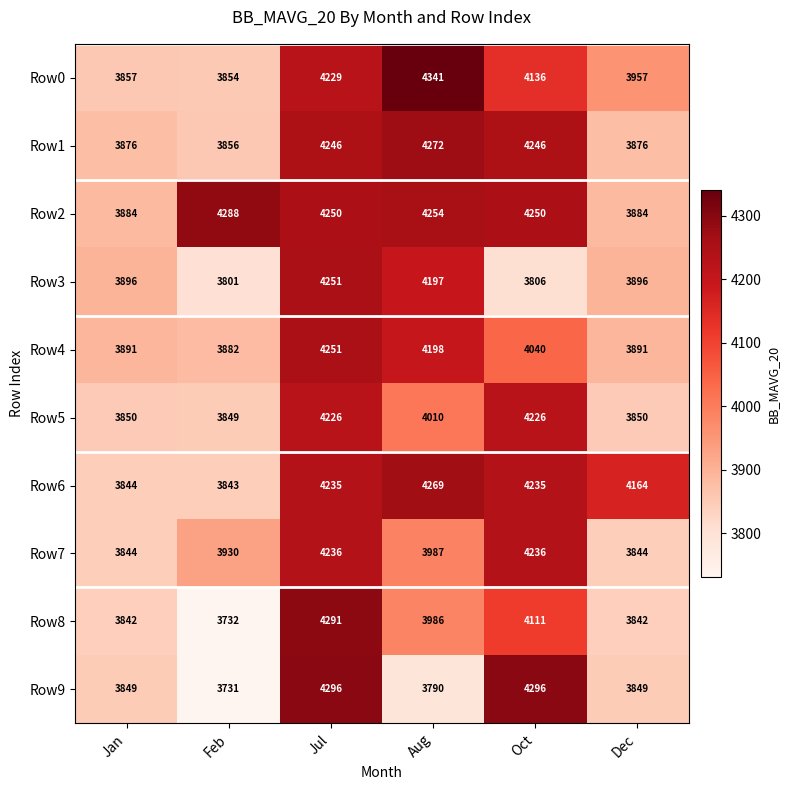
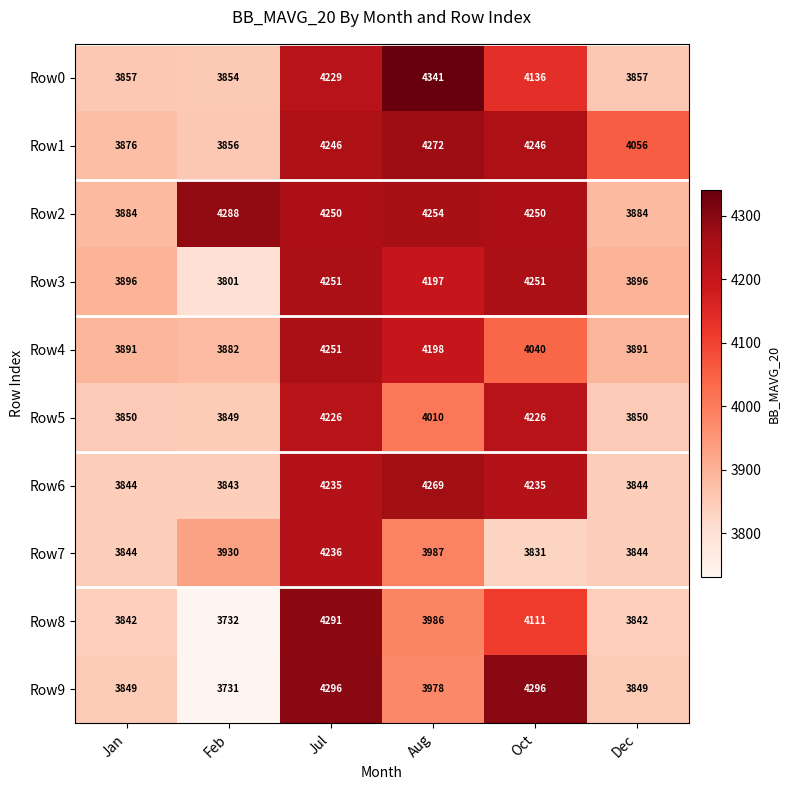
  {
    "Row0": {
      "Jan": 3857,
      "Feb": 3854,
      "Jul": 4229,
      "Aug": 4341,
      "Oct": 4136,
-     "Dec": 3957
+     "Dec": 3857
    },
    "Row1": {
      "Jan": 3876,
      "Feb": 3856,
      "Jul": 4246,
      "Aug": 4272,
      "Oct": 4246,
-     "Dec": 3876
+     "Dec": 4056
    },
    "Row2": {
      "Jan": 3884,
      "Feb": 4288,
      "Jul": 4250,
      "Aug": 4254,
      "Oct": 4250,
      "Dec": 3884
    },
    "Row3": {
      "Jan": 3896,
      "Feb": 3801,
      "Jul": 4251,
      "Aug": 4197,
-     "Oct": 3806,
+     "Oct": 4251,
      "Dec": 3896
    },
    "Row4": {
      "Jan": 3891,
      "Feb": 3882,
      "Jul": 4251,
      "Aug": 4198,
      "Oct": 4040,
      "Dec": 3891
    },
    "Row5": {
      "Jan": 3850,
      "Feb": 3849,
      "Jul": 4226,
      "Aug": 4010,
      "Oct": 4226,
      "Dec": 3850
    },
    "Row6": {
      "Jan": 3844,
      "Feb": 3843,
      "Jul": 4235,
      "Aug": 4269,
      "Oct": 4235,
-     "Dec": 4164
+     "Dec": 3844
    },
    "Row7": {
      "Jan": 3844,
      "Feb": 3930,
      "Jul": 4236,
      "Aug": 3987,
-     "Oct": 4236,
+     "Oct": 3831,
      "Dec": 3844
    },
    "Row8": {
      "Jan": 3842,
      "Feb": 3732,
      "Jul": 4291,
      "Aug": 3986,
      "Oct": 4111,
      "Dec": 3842
    },
    "Row9": {
      "Jan": 3849,
      "Feb": 3731,
      "Jul": 4296,
-     "Aug": 3790,
+     "Aug": 3978,
      "Oct": 4296,
      "Dec": 3849
    }
  }
